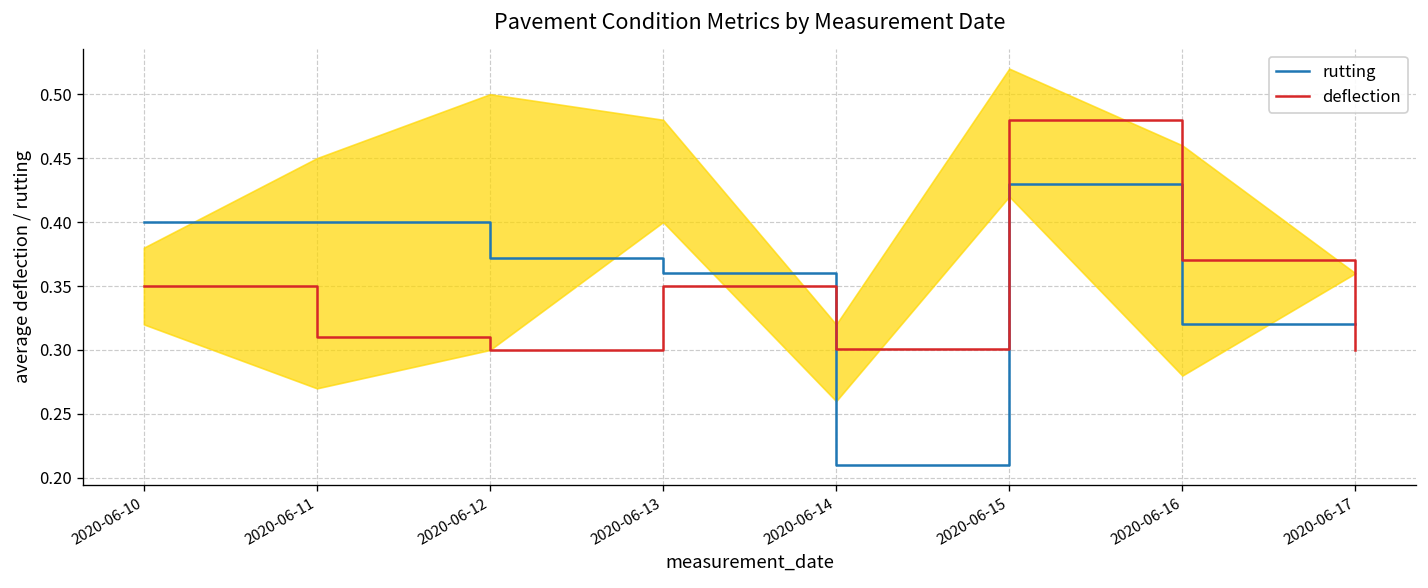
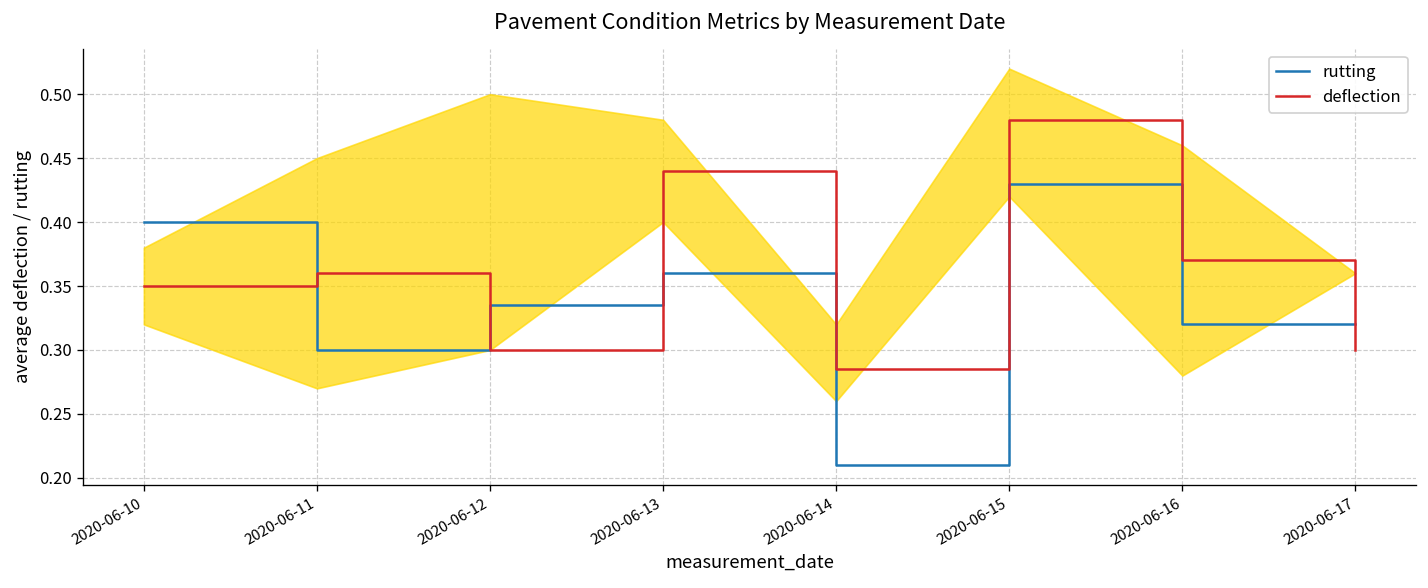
  {
    "rutting": {
      "2020-06-10": 0.400,
-     "2020-06-11": 0.4,
-     "2020-06-12": 0.372,
+     "2020-06-11": 0.3,
+     "2020-06-12": 0.335,
      "2020-06-13": 0.360,
      "2020-06-14": 0.210,
      "2020-06-15": 0.430,
      "2020-06-16": 0.320,
      "2020-06-17": 0.320
    },
    "deflection": {
      "2020-06-10": 0.350,
-     "2020-06-11": 0.31,
+     "2020-06-11": 0.36,
      "2020-06-12": 0.300,
-     "2020-06-13": 0.35,
-     "2020-06-14": 0.301,
+     "2020-06-13": 0.44,
+     "2020-06-14": 0.285,
      "2020-06-15": 0.480,
      "2020-06-16": 0.370,
      "2020-06-17": 0.300
    }
  }
